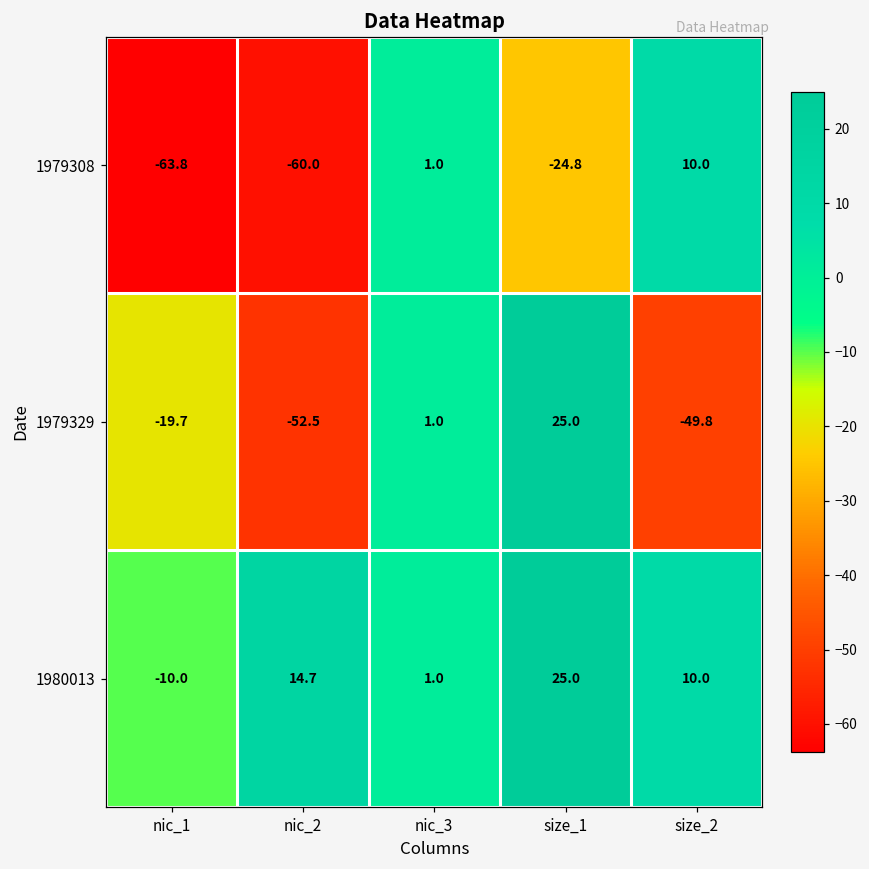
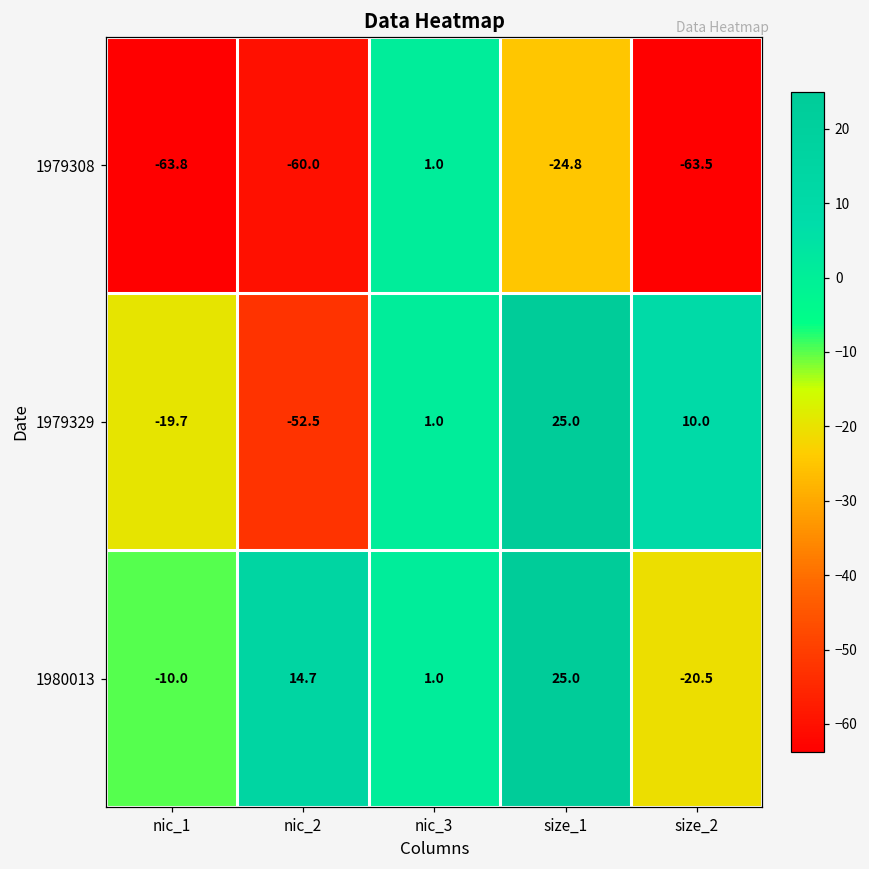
  {
    "1979308": {
      "nic_1": -63.8,
      "nic_2": -60.0,
      "nic_3": 1.0,
      "size_1": -24.8,
-     "size_2": 10.0
+     "size_2": -63.5
    },
    "1979329": {
      "nic_1": -19.7,
      "nic_2": -52.5,
      "nic_3": 1.0,
      "size_1": 25.0,
-     "size_2": -49.8
+     "size_2": 10.0
    },
    "1980013": {
      "nic_1": -10.0,
      "nic_2": 14.7,
      "nic_3": 1.0,
      "size_1": 25.0,
-     "size_2": 10.0
+     "size_2": -20.5
    }
  }
